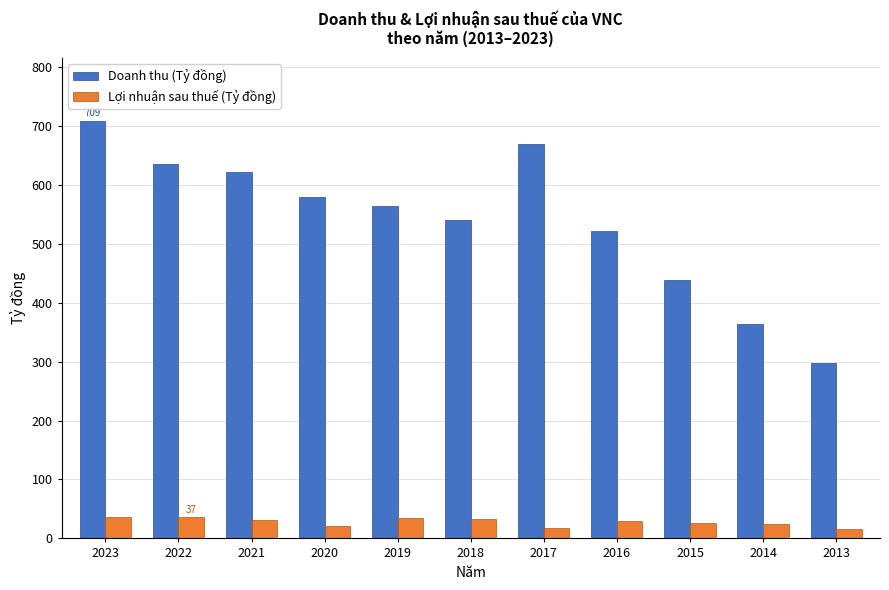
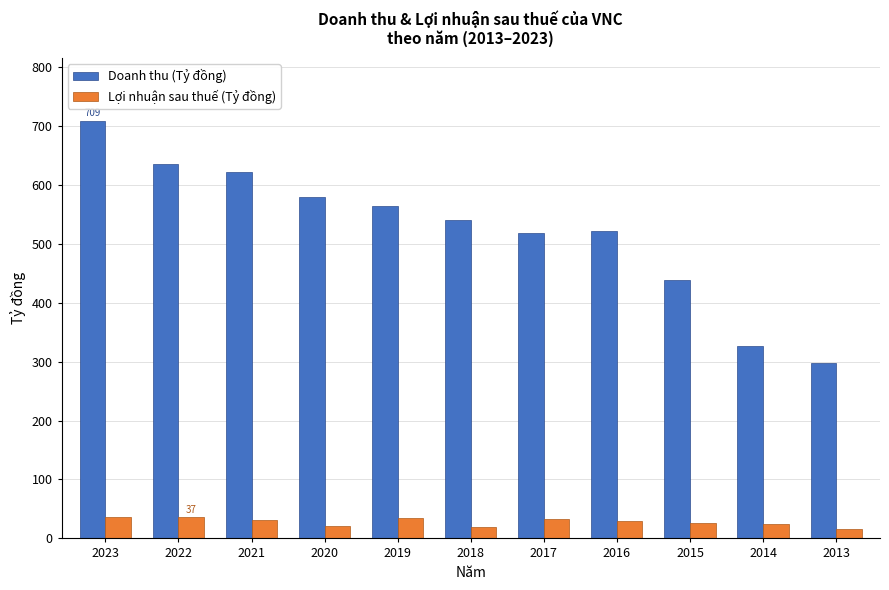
  {
    "Doanh thu (Tỷ đồng)": {
      "2022": 640,
      "2021": 620,
      "2020": 580,
      "2019": 560,
      "2018": 540,
-     "2017": 670,
+     "2017": 520,
      "2016": 520,
      "2015": 440,
-     "2014": 360,
+     "2014": 330,
      "2013": 300
    },
    "Lợi nhuận sau thuế (Tỷ đồng)": {
      "2023": 40,
      "2021": 30,
      "2020": 20,
      "2019": 40,
-     "2018": 30,
-     "2017": 20,
+     "2018": 20,
+     "2017": 30,
      "2016": 30,
      "2015": 30,
      "2014": 20,
      "2013": 20
    }
  }
